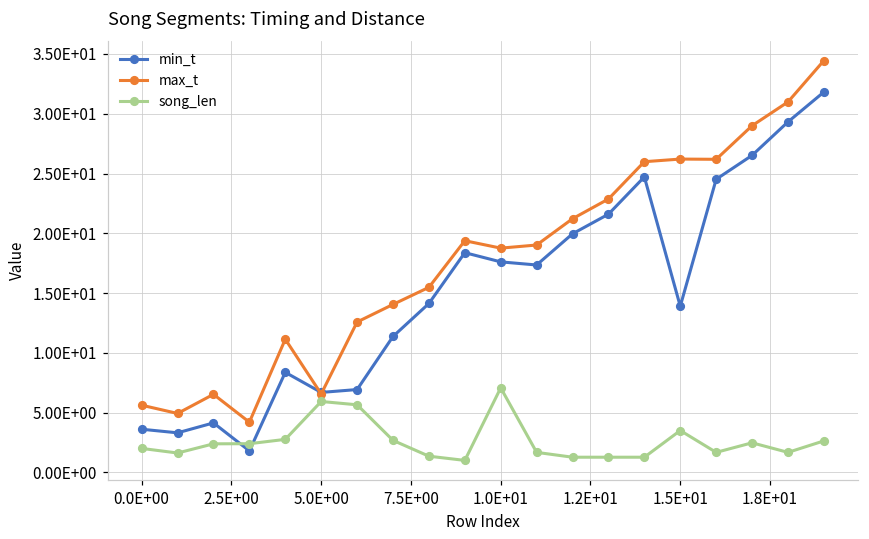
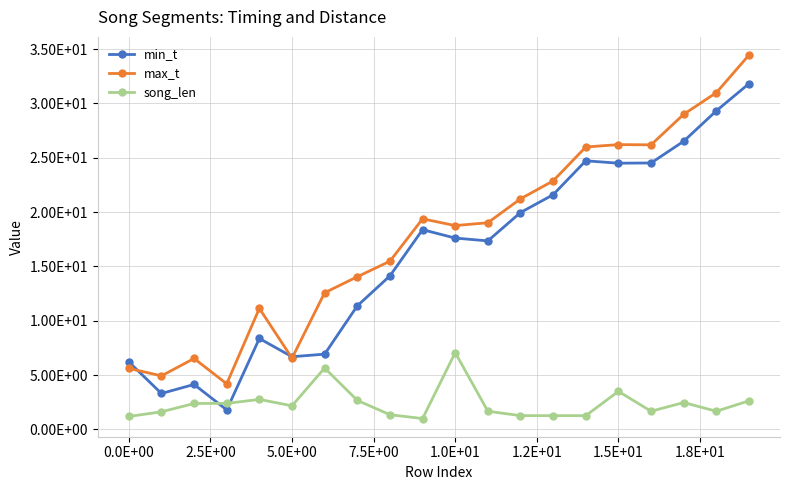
  {
    "min_t": {
-     "0.0E+00": 3.6,
+     "0.0E+00": 6.2,
      "1.0E+01": 17.6,
-     "1.5E+01": 13.9
+     "1.5E+01": 24.5
    },
    "max_t": {
      "0.0E+00": 5.6,
      "1.0E+01": 18.8,
      "1.5E+01": 26.2
    },
    "song_len": {
-     "0.0E+00": 2.0,
-     "5.0E+00": 5.9,
+     "0.0E+00": 1.2,
+     "5.0E+00": 2.2,
      "1.0E+01": 7.1,
      "1.5E+01": 3.5
    }
  }
